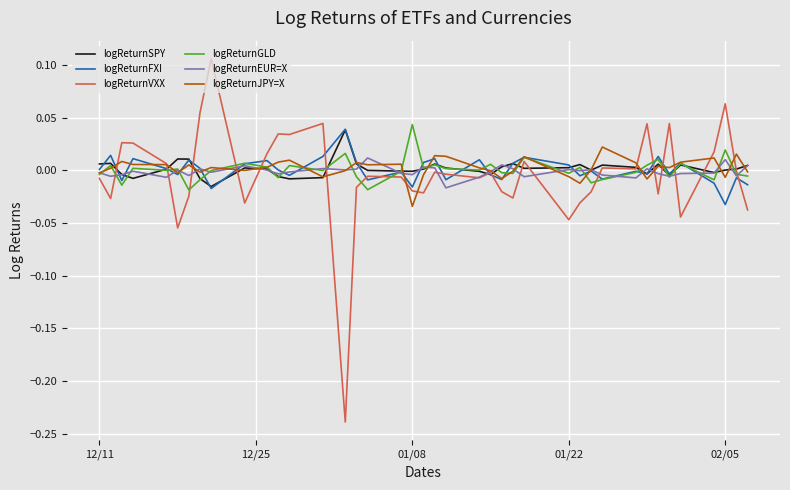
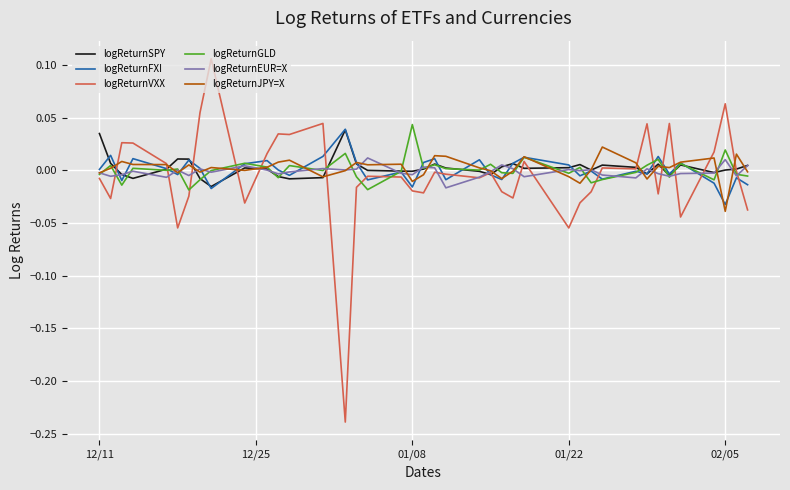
  {
    "logReturnSPY": {
-     "12/11": 0.006,
+     "12/11": 0.035,
      "01/08": -0.001,
      "02/05": 0.000
    },
    "logReturnFXI": {
      "12/11": 0.001,
      "01/08": -0.016,
      "01/22": 0.005,
      "02/05": -0.033
    },
    "logReturnVXX": {
      "12/11": -0.008,
      "01/08": -0.020,
-     "01/22": -0.047,
+     "01/22": -0.055,
      "02/05": 0.063
    },
    "logReturnGLD": {
      "01/08": 0.043,
      "01/22": -0.003,
      "02/05": 0.019
    },
    "logReturnEUR=X": {
      "01/08": -0.004,
      "02/05": 0.010
    },
    "logReturnJPY=X": {
-     "01/08": -0.034,
+     "01/08": -0.011,
      "01/22": -0.006,
-     "02/05": -0.007
+     "02/05": -0.039
    }
  }
